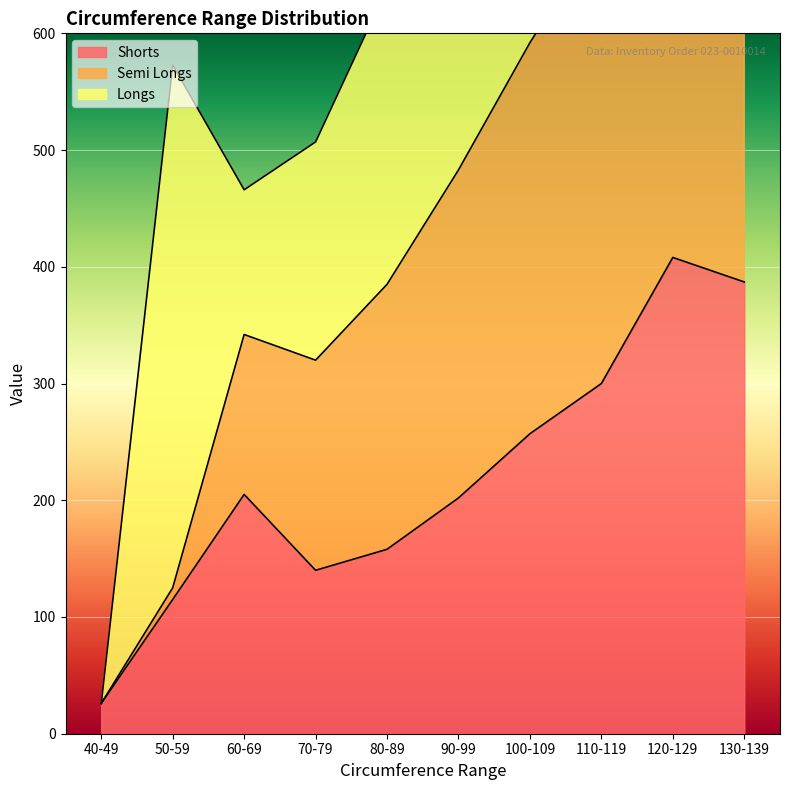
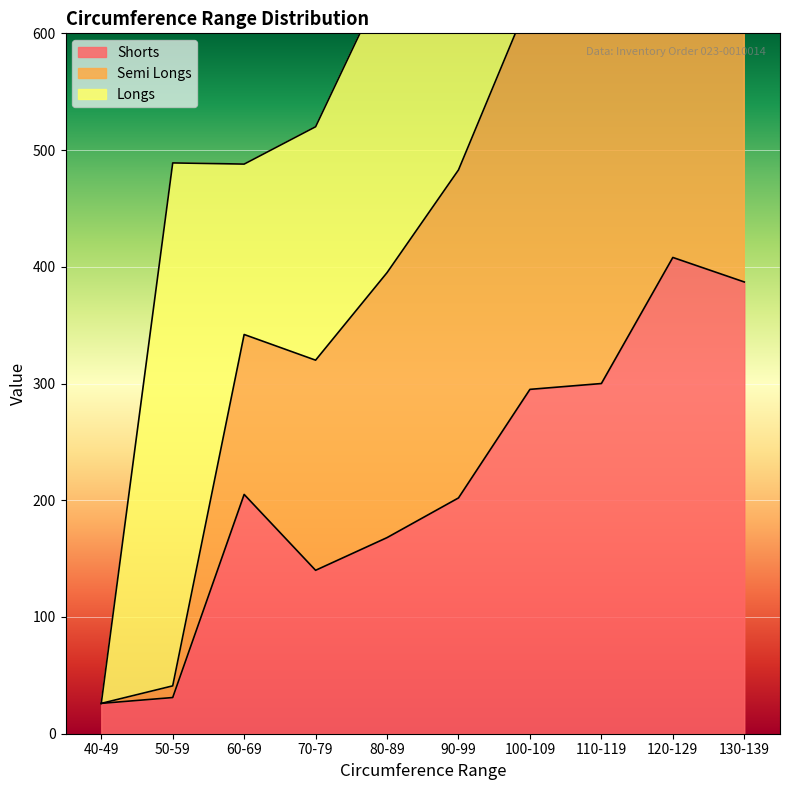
  {
    "Shorts": {
-     "50-59": 115,
+     "50-59": 31,
      "60-69": 205,
      "70-79": 140,
-     "80-89": 158,
+     "80-89": 168,
      "90-99": 202,
-     "100-109": 257,
+     "100-109": 295,
      "110-119": 300,
      "120-129": 408,
      "130-139": 387
    },
    "Semi Longs": {
      "50-59": 10,
      "60-69": 137,
      "70-79": 180,
      "80-89": 227,
      "90-99": 281
    },
    "Longs": {
-     "60-69": 124,
-     "70-79": 187
+     "60-69": 146,
+     "70-79": 200
    }
  }
